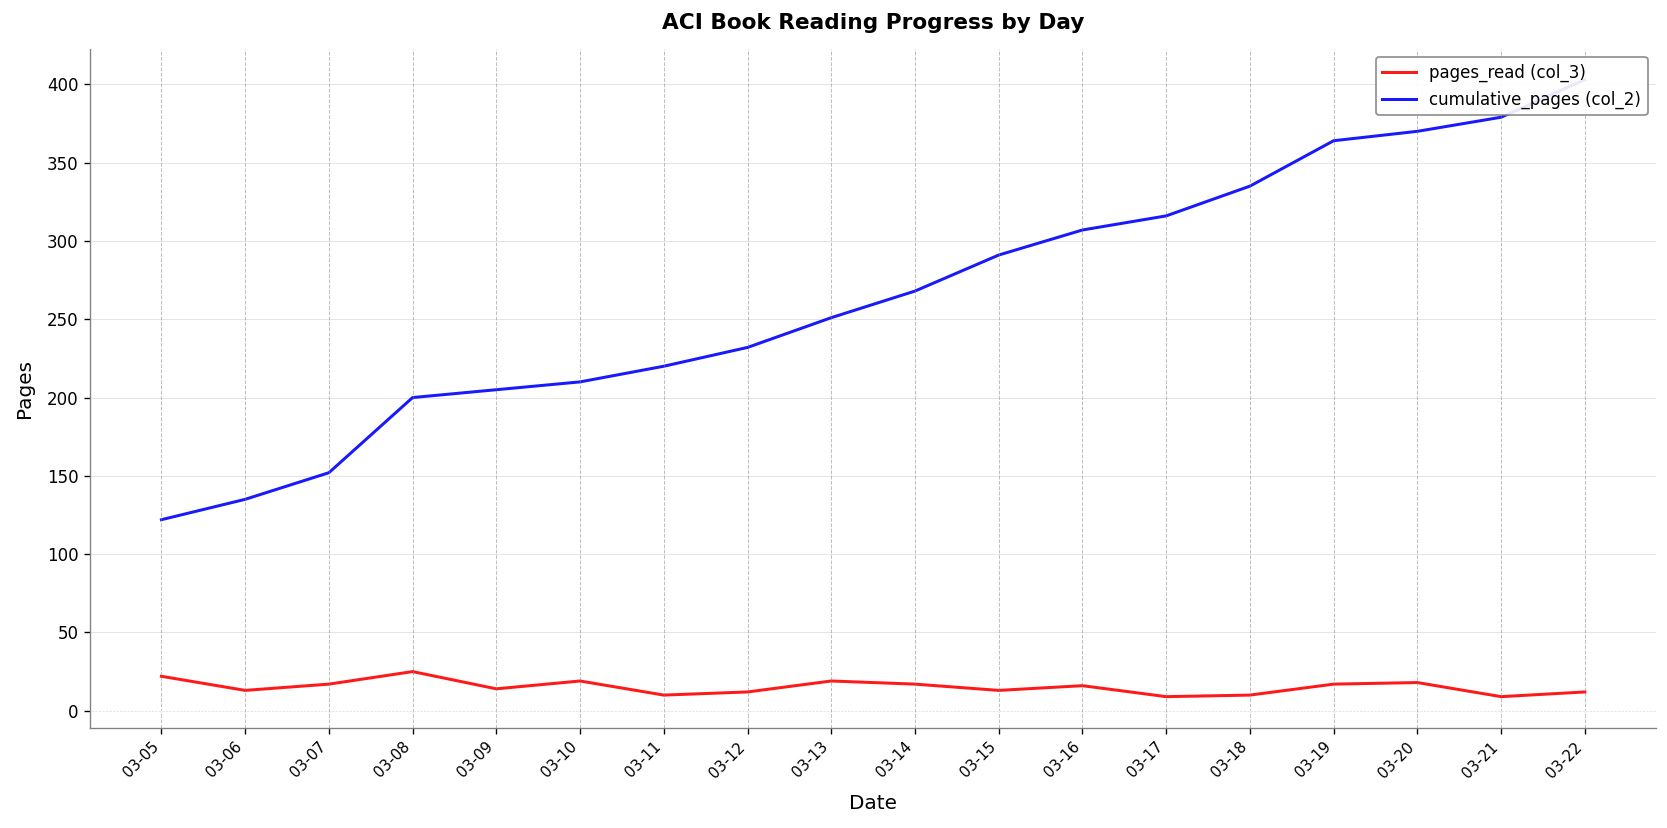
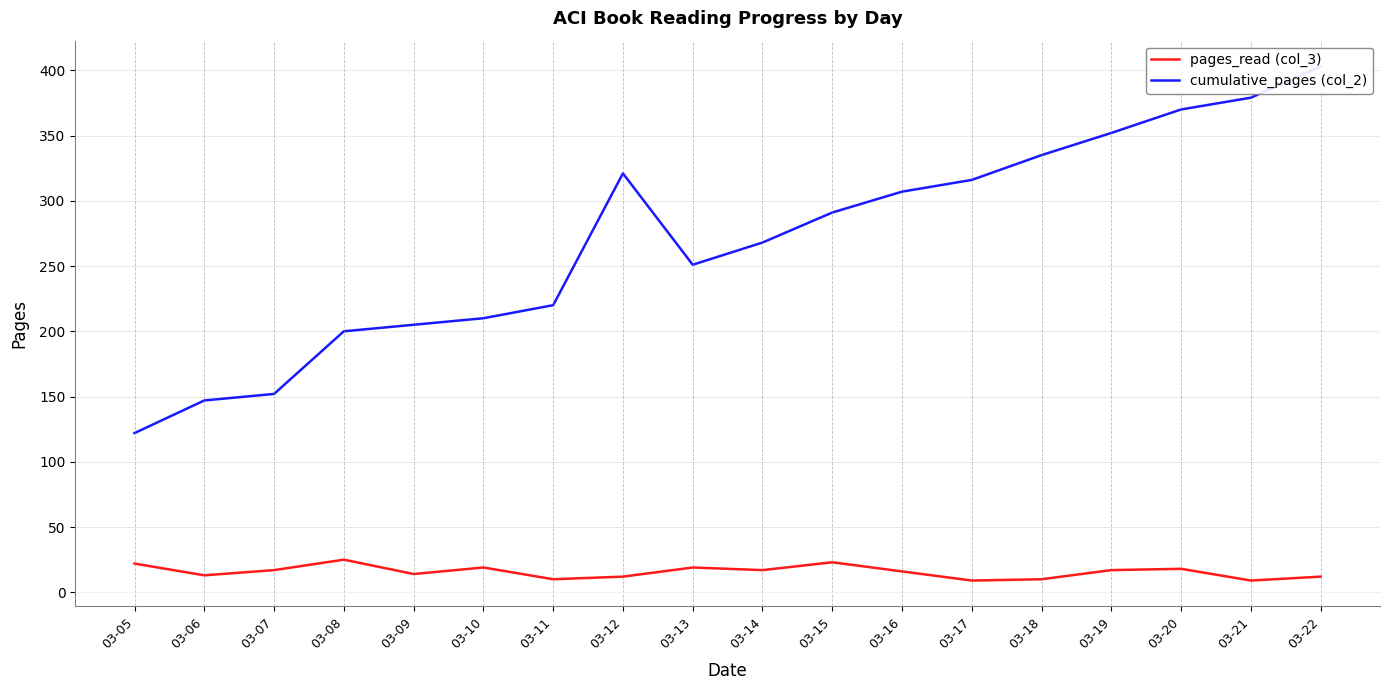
  {
    "pages_read (col_3)": {
      "03-05": 22,
      "03-06": 13,
      "03-07": 17,
      "03-08": 25,
      "03-09": 14,
      "03-10": 19,
      "03-11": 10,
      "03-12": 12,
      "03-13": 19,
      "03-14": 17,
-     "03-15": 13,
+     "03-15": 23,
      "03-16": 16,
      "03-17": 9,
      "03-18": 10,
      "03-19": 17,
      "03-20": 18,
      "03-21": 9,
      "03-22": 12
    },
    "cumulative_pages (col_2)": {
      "03-05": 122,
-     "03-06": 135,
+     "03-06": 147,
      "03-07": 152,
      "03-08": 200,
      "03-09": 205,
      "03-10": 210,
      "03-11": 220,
-     "03-12": 232,
+     "03-12": 321,
      "03-13": 251,
      "03-14": 268,
      "03-15": 291,
      "03-16": 307,
      "03-17": 316,
      "03-18": 335,
-     "03-19": 364,
+     "03-19": 352,
      "03-20": 370,
      "03-21": 379
    }
  }
